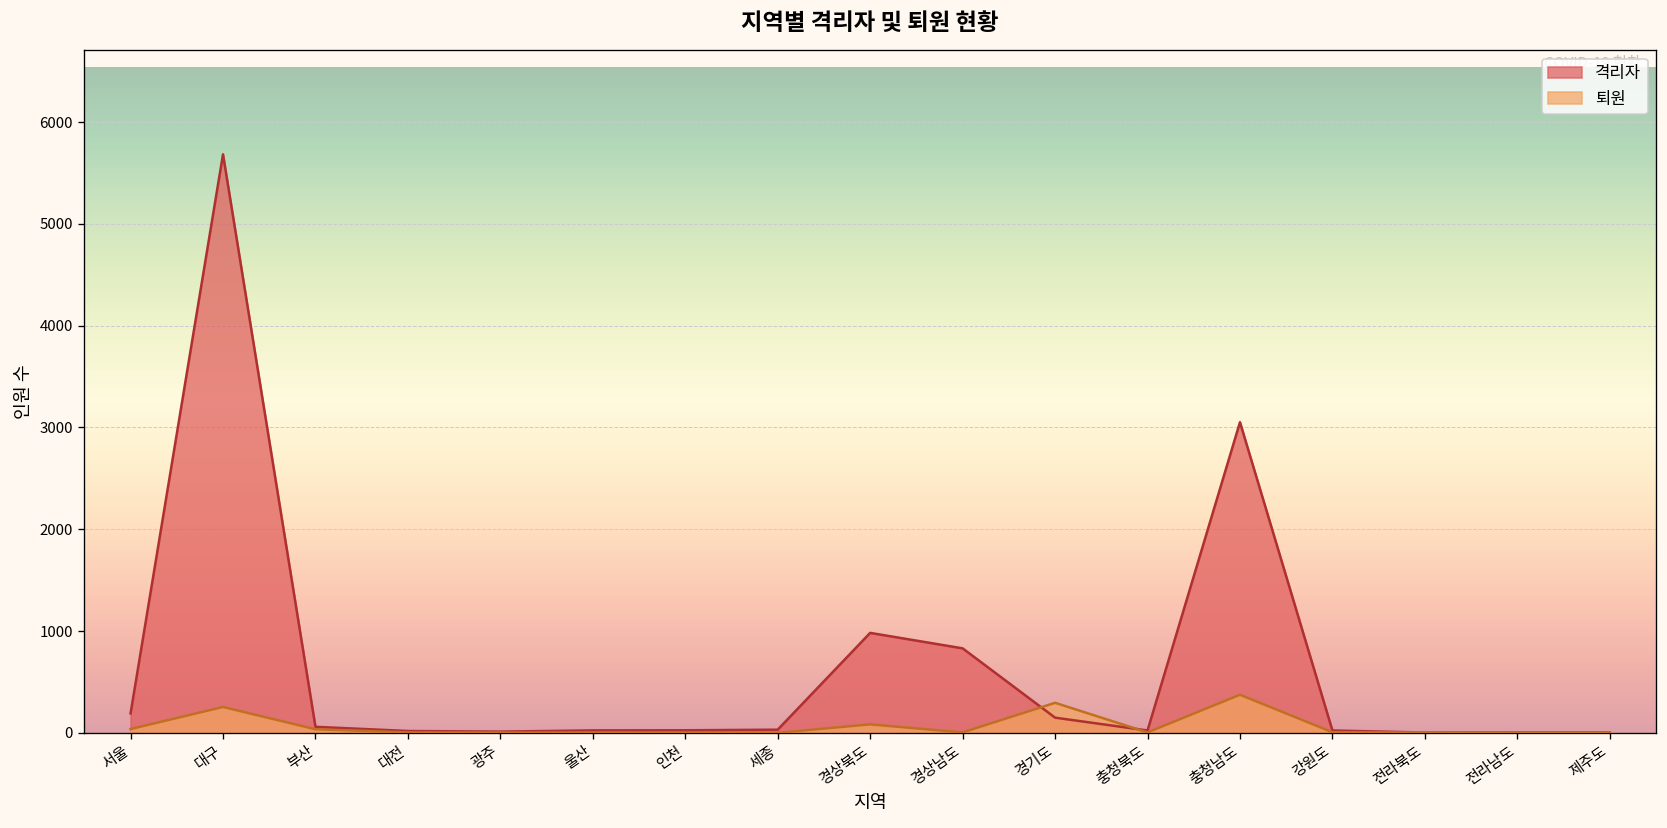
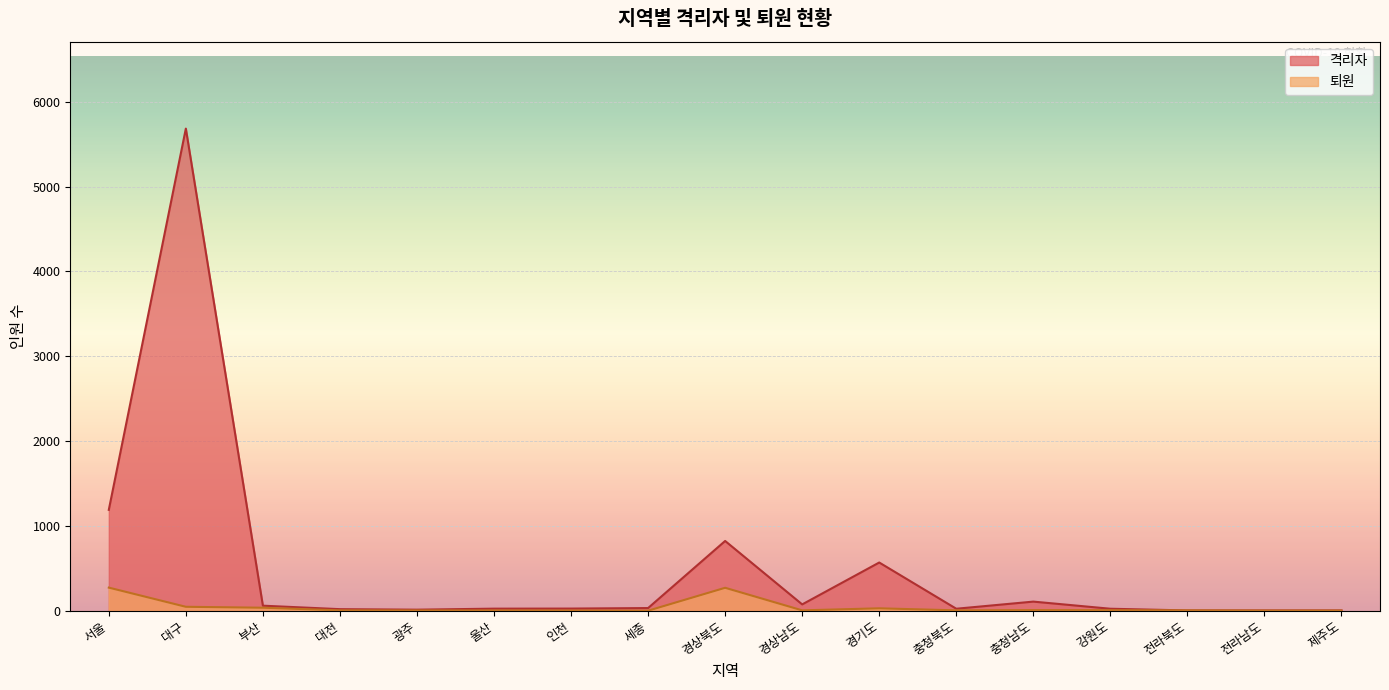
  {
    "격리자": {
-     "서울": 200,
+     "서울": 1200,
      "대구": 5700,
      "세종": 0,
-     "경상북도": 1000,
-     "경상남도": 800,
-     "경기도": 100,
-     "충청남도": 3100
+     "경상북도": 800,
+     "경상남도": 100,
+     "경기도": 600,
+     "충청남도": 100
    },
    "퇴원": {
-     "서울": 0,
-     "대구": 300,
+     "서울": 300,
+     "대구": 0,
      "세종": 0,
-     "경상북도": 100,
+     "경상북도": 300,
      "경상남도": 0,
-     "경기도": 300,
-     "충청남도": 400
+     "경기도": 0,
+     "충청남도": 0
    }
  }
